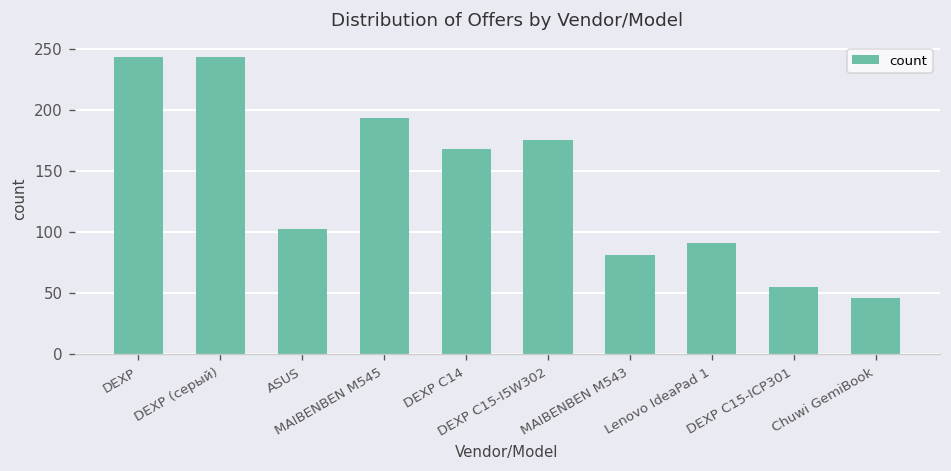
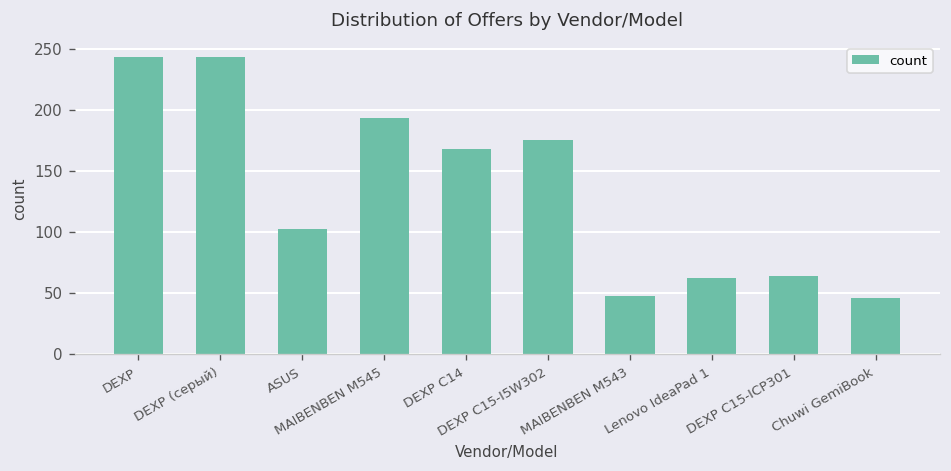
  {
    "DEXP": 243,
    "DEXP (серый)": 243,
    "ASUS": 102,
    "MAIBENBEN M545": 193,
    "DEXP C14": 168,
    "DEXP C15-I5W302": 175,
-   "MAIBENBEN M543": 81,
-   "Lenovo IdeaPad 1": 91,
-   "DEXP C15-ICP301": 55,
+   "MAIBENBEN M543": 47,
+   "Lenovo IdeaPad 1": 62,
+   "DEXP C15-ICP301": 64,
    "Chuwi GemiBook": 46
  }
